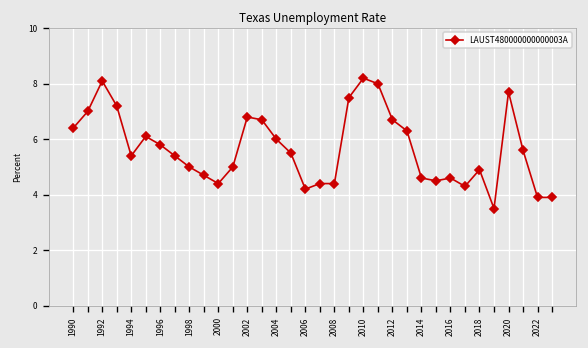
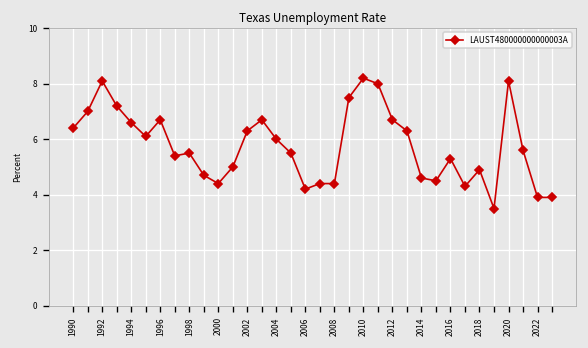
  {
    "1990": 6.4,
    "1992": 8.1,
-   "1994": 5.4,
-   "1996": 5.8,
-   "1998": 5.0,
+   "1994": 6.6,
+   "1996": 6.7,
+   "1998": 5.5,
    "2000": 4.4,
-   "2002": 6.8,
+   "2002": 6.3,
    "2004": 6.0,
    "2006": 4.2,
    "2008": 4.4,
    "2010": 8.2,
    "2012": 6.7,
    "2014": 4.6,
-   "2016": 4.6,
+   "2016": 5.3,
    "2018": 4.9,
-   "2020": 7.7,
+   "2020": 8.1,
    "2022": 3.9
  }
